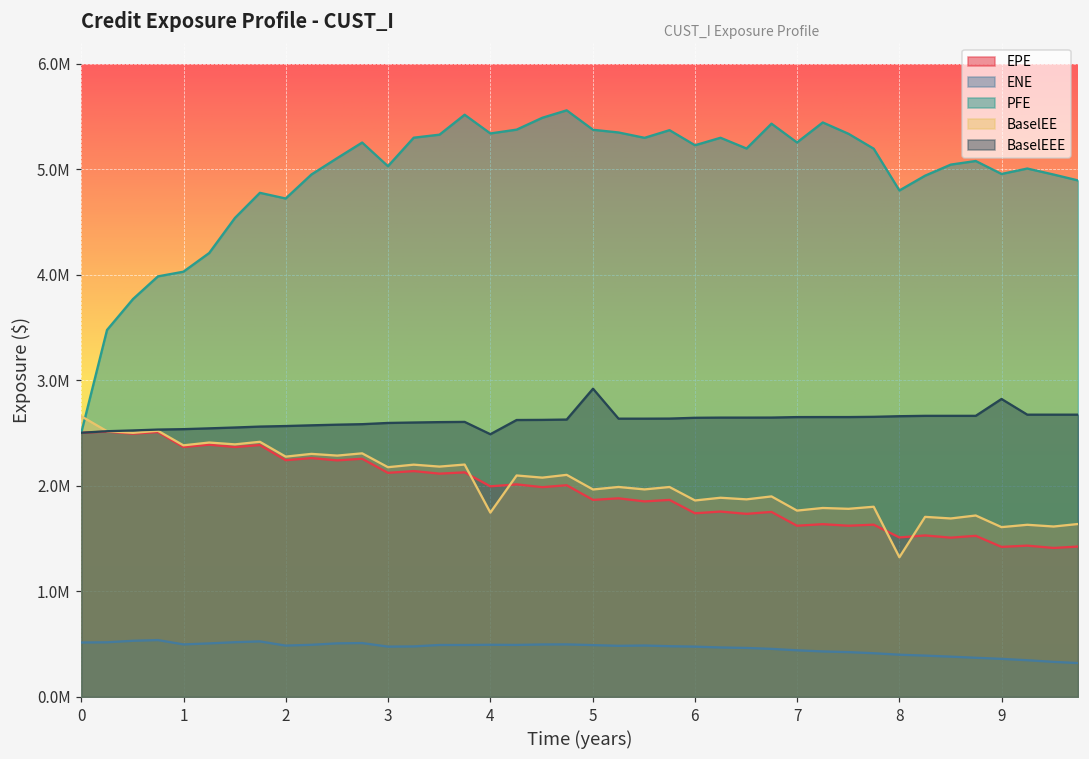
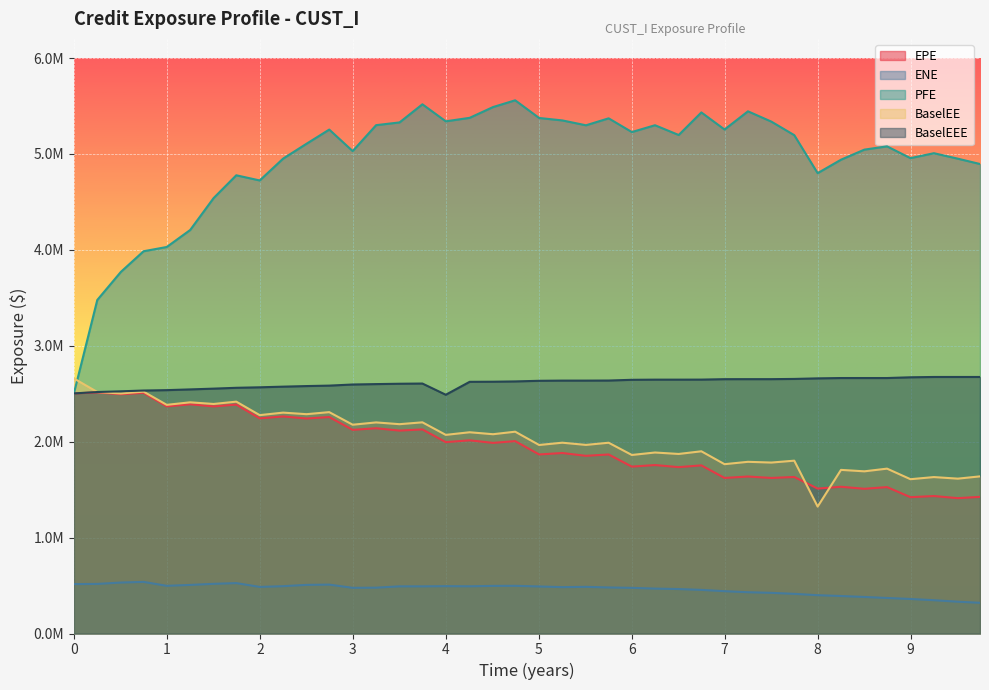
  {
    "EPE": {
      "2": 2200000,
      "3": 2100000,
      "4": 2000000,
      "5": 1900000,
      "6": 1700000,
      "7": 1600000,
      "8": 1500000,
      "9": 1400000
    },
    "BaselEE": {
      "0": 2700000,
      "2": 2300000,
      "3": 2200000,
-     "4": 1700000,
+     "4": 2100000,
      "5": 2000000,
      "6": 1900000,
      "7": 1800000,
      "8": 1300000,
      "9": 1600000
    },
    "BaselEEE": {
      "1": 2500000,
      "2": 2600000,
      "3": 2600000,
      "4": 2500000,
-     "5": 2900000,
+     "5": 2600000,
      "6": 2600000,
      "7": 2700000,
      "8": 2700000,
-     "9": 2800000
+     "9": 2700000
    }
  }
